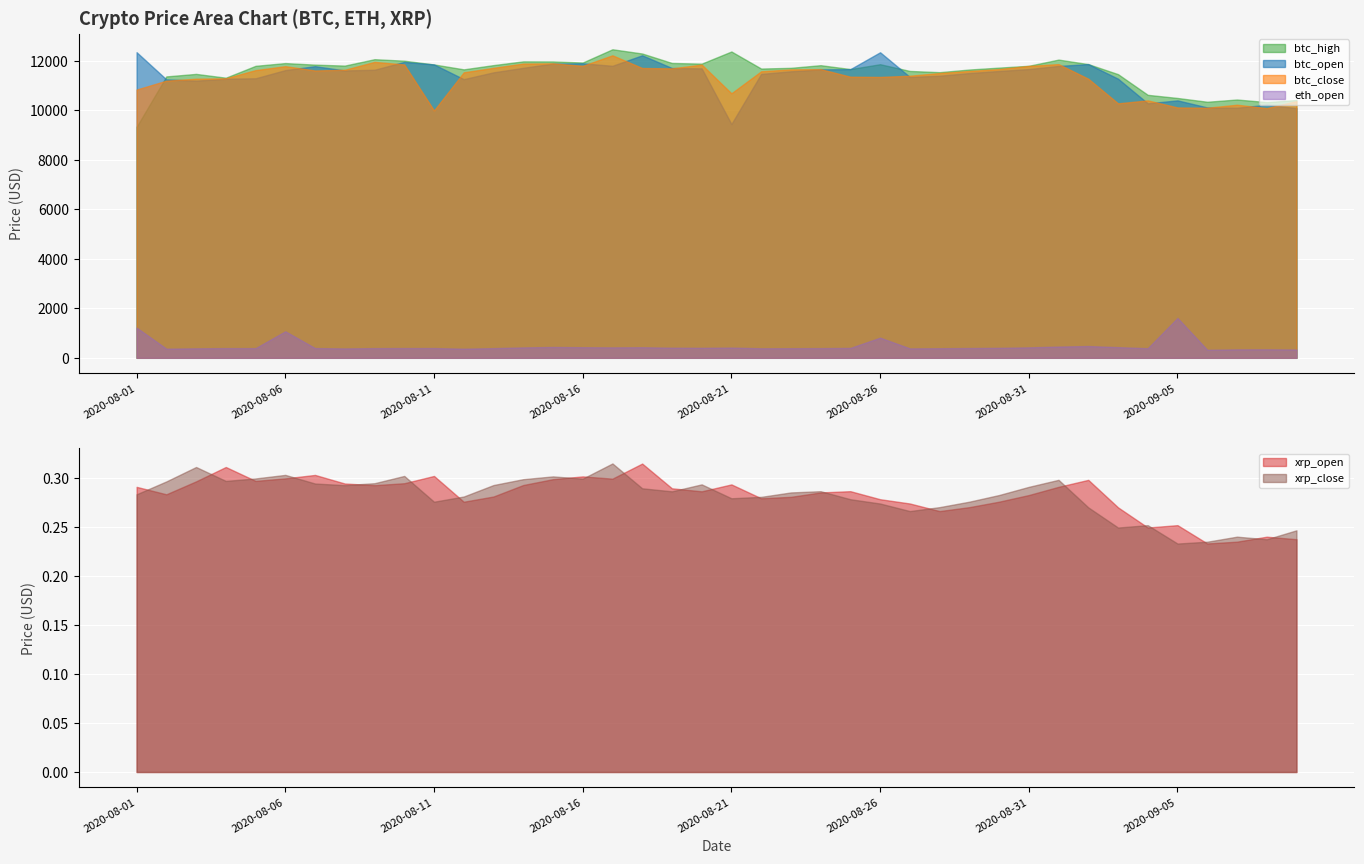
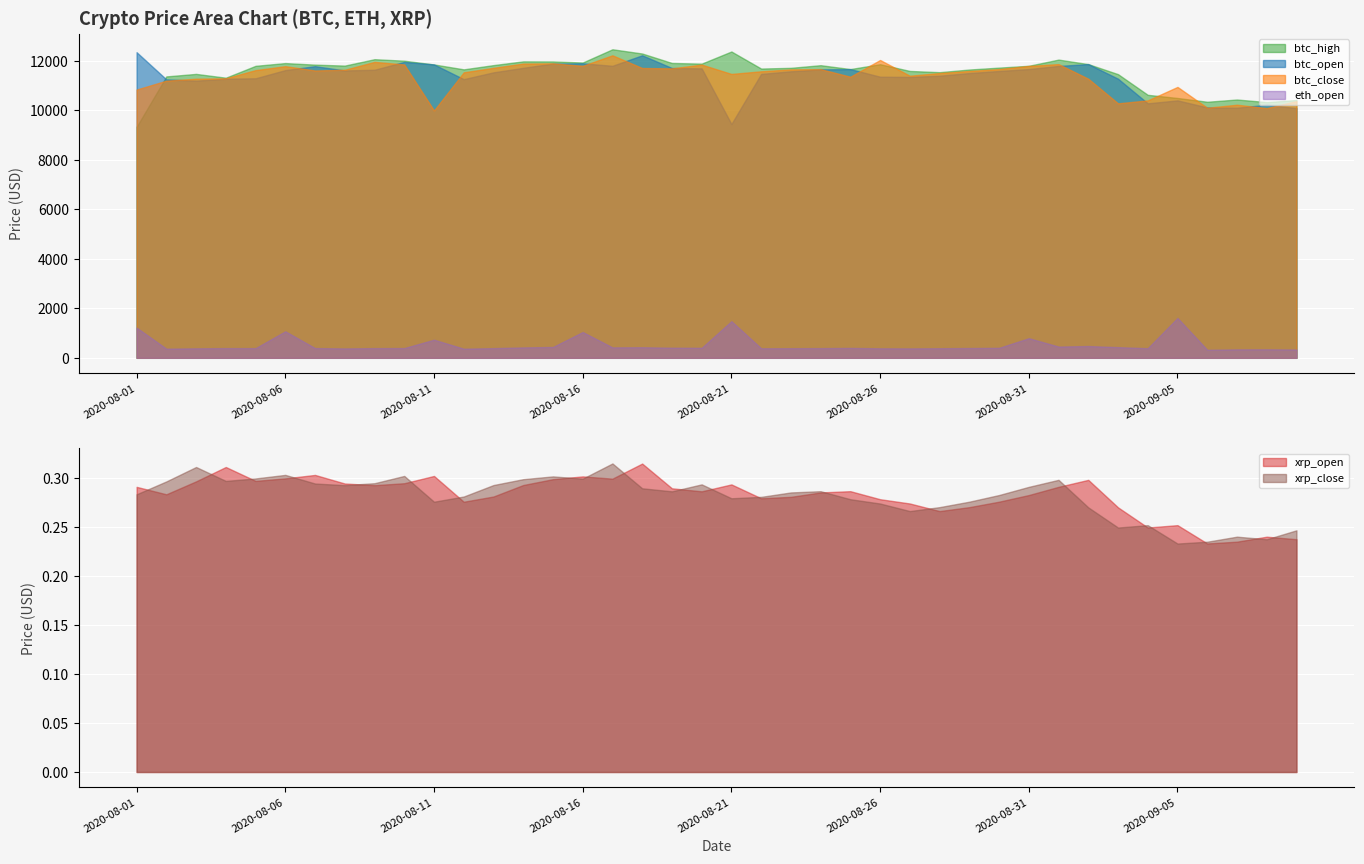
  {
    "Crypto Price Area Chart (BTC, ETH, XRP)": {
      "btc_high": {
        "2020-08-01": 9300,
        "2020-08-06": 11900,
        "2020-08-21": 12400,
        "2020-08-26": 11900
      },
      "btc_open": {
        "2020-08-01": 12400,
        "2020-08-06": 11600,
        "2020-08-21": 9400,
-       "2020-08-26": 12300,
+       "2020-08-26": 11400,
        "2020-08-31": 11700
      },
      "btc_close": {
        "2020-08-01": 10800,
        "2020-08-06": 11800,
        "2020-08-11": 10000,
-       "2020-08-21": 10700,
-       "2020-08-26": 11400,
-       "2020-09-05": 10100
+       "2020-08-21": 11500,
+       "2020-08-26": 12000,
+       "2020-09-05": 10900
      },
      "eth_open": {
        "2020-08-01": 1200,
        "2020-08-06": 1100,
-       "2020-08-11": 400,
-       "2020-08-16": 400,
-       "2020-08-21": 400,
-       "2020-08-26": 800,
-       "2020-08-31": 400,
+       "2020-08-11": 700,
+       "2020-08-16": 1000,
+       "2020-08-21": 1500,
+       "2020-08-26": 400,
+       "2020-08-31": 800,
        "2020-09-05": 1600
      }
    }
  }
